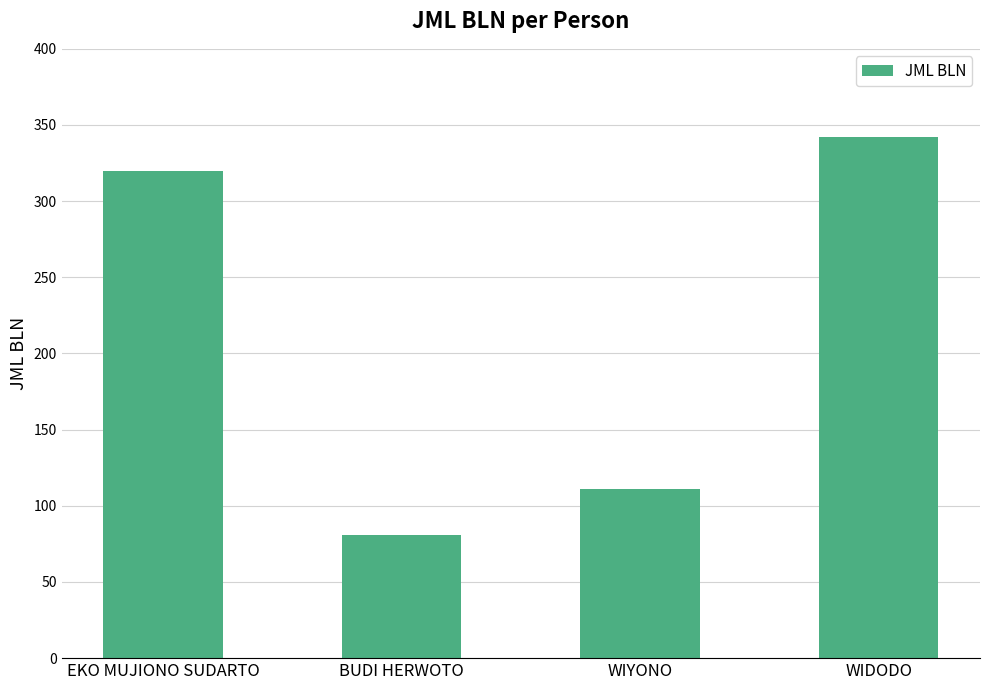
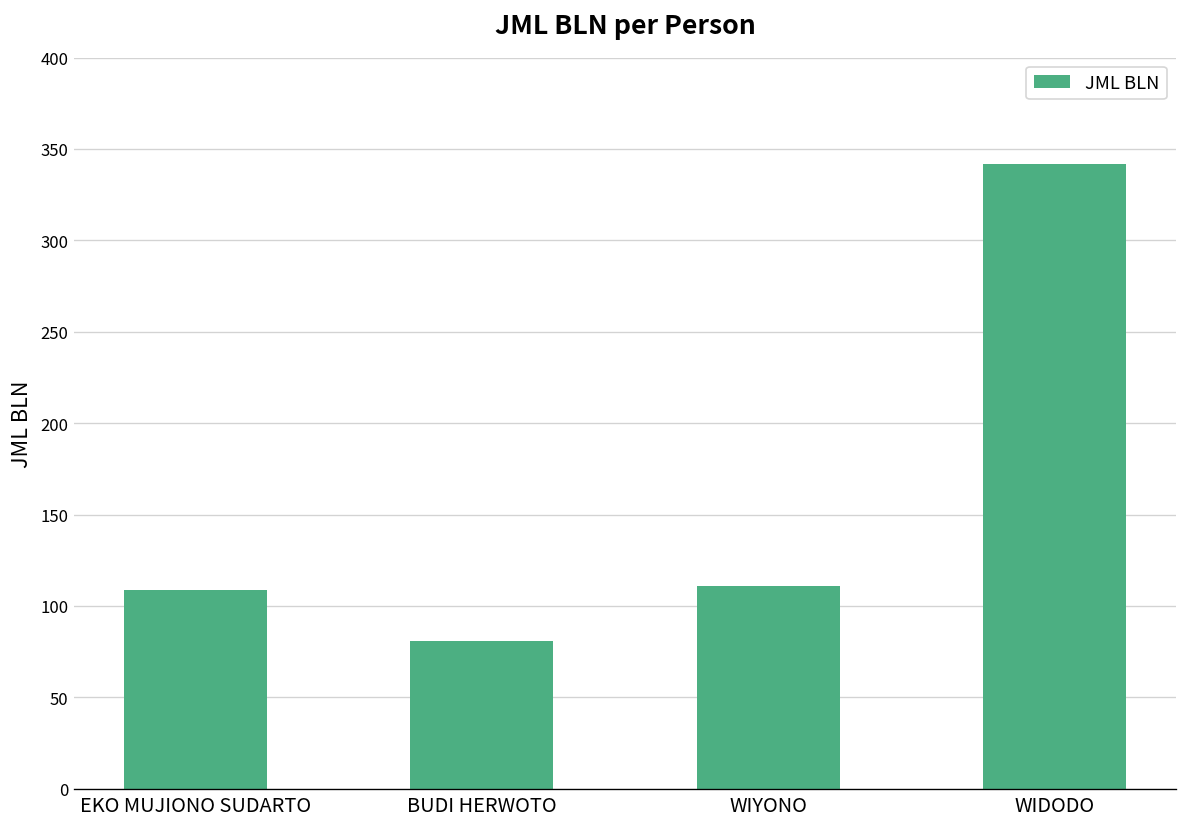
  {
-   "EKO MUJIONO SUDARTO": 320,
+   "EKO MUJIONO SUDARTO": 109,
    "BUDI HERWOTO": 81,
    "WIYONO": 111,
    "WIDODO": 342
  }
